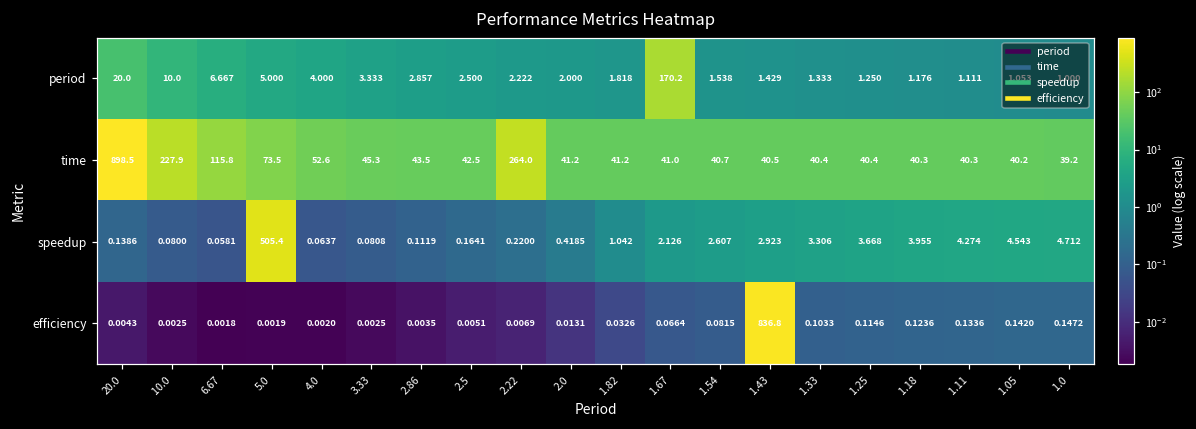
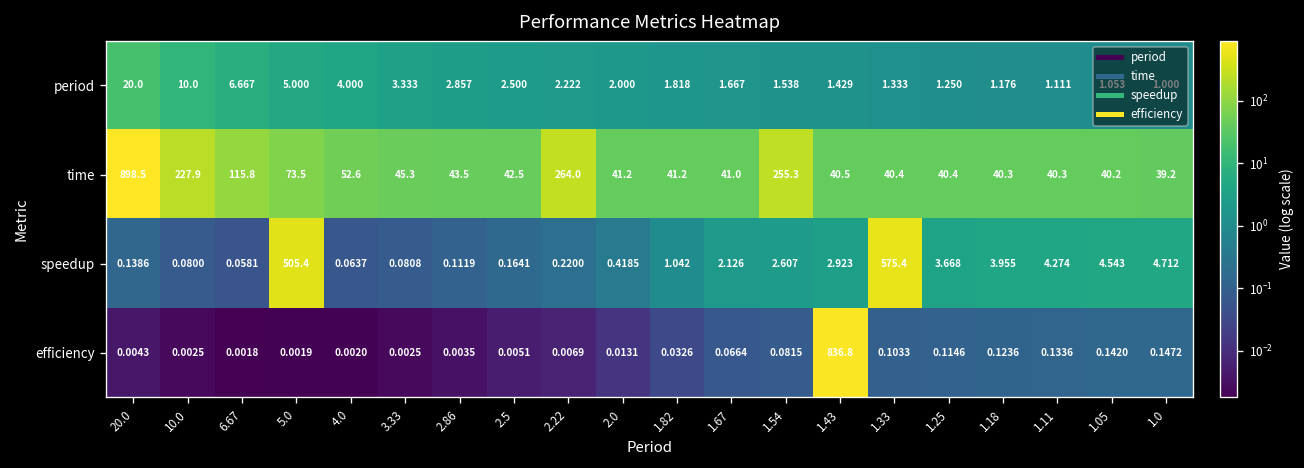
  {
    "period": {
      "20.0": 20.0,
      "10.0": 10.0,
      "6.67": 6.667,
      "5.0": 5.000,
      "4.0": 4.000,
      "3.33": 3.333,
      "2.86": 2.857,
      "2.5": 2.500,
      "2.22": 2.222,
      "2.0": 2.000,
      "1.82": 1.818,
-     "1.67": 170.2,
+     "1.67": 1.667,
      "1.54": 1.538,
      "1.43": 1.429,
      "1.33": 1.333,
      "1.25": 1.250,
      "1.18": 1.176,
      "1.11": 1.111
    },
    "time": {
      "20.0": 898.5,
      "10.0": 227.9,
      "6.67": 115.8,
      "5.0": 73.5,
      "4.0": 52.6,
      "3.33": 45.3,
      "2.86": 43.5,
      "2.5": 42.5,
      "2.22": 264.0,
      "2.0": 41.2,
      "1.82": 41.2,
      "1.67": 41.0,
-     "1.54": 40.7,
+     "1.54": 255.3,
      "1.43": 40.5,
      "1.33": 40.4,
      "1.25": 40.4,
      "1.18": 40.3,
      "1.11": 40.3,
      "1.05": 40.2,
      "1.0": 39.2
    },
    "speedup": {
      "20.0": 0.1386,
      "10.0": 0.0800,
      "6.67": 0.0581,
      "5.0": 505.4,
      "4.0": 0.0637,
      "3.33": 0.0808,
      "2.86": 0.1119,
      "2.5": 0.1641,
      "2.22": 0.2200,
      "2.0": 0.4185,
      "1.82": 1.042,
      "1.67": 2.126,
      "1.54": 2.607,
      "1.43": 2.923,
-     "1.33": 3.306,
+     "1.33": 575.4,
      "1.25": 3.668,
      "1.18": 3.955,
      "1.11": 4.274,
      "1.05": 4.543,
      "1.0": 4.712
    },
    "efficiency": {
      "20.0": 0.0043,
      "10.0": 0.0025,
      "6.67": 0.0018,
      "5.0": 0.0019,
      "4.0": 0.0020,
      "3.33": 0.0025,
      "2.86": 0.0035,
      "2.5": 0.0051,
      "2.22": 0.0069,
      "2.0": 0.0131,
      "1.82": 0.0326,
      "1.67": 0.0664,
      "1.54": 0.0815,
      "1.43": 836.8,
      "1.33": 0.1033,
      "1.25": 0.1146,
      "1.18": 0.1236,
      "1.11": 0.1336,
      "1.05": 0.1420,
      "1.0": 0.1472
    }
  }
